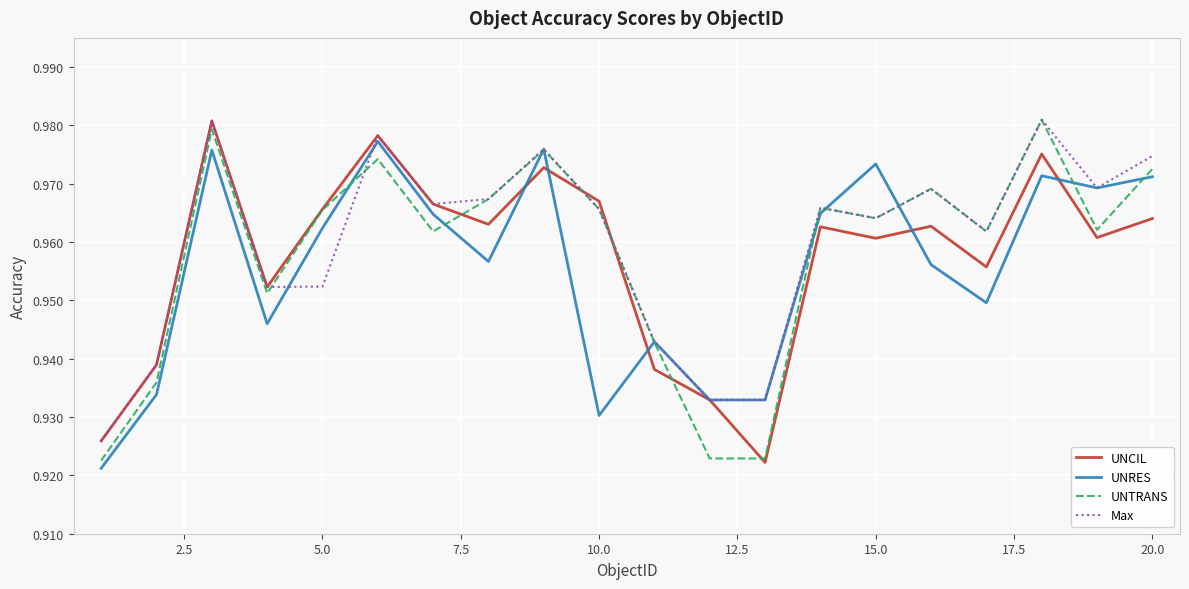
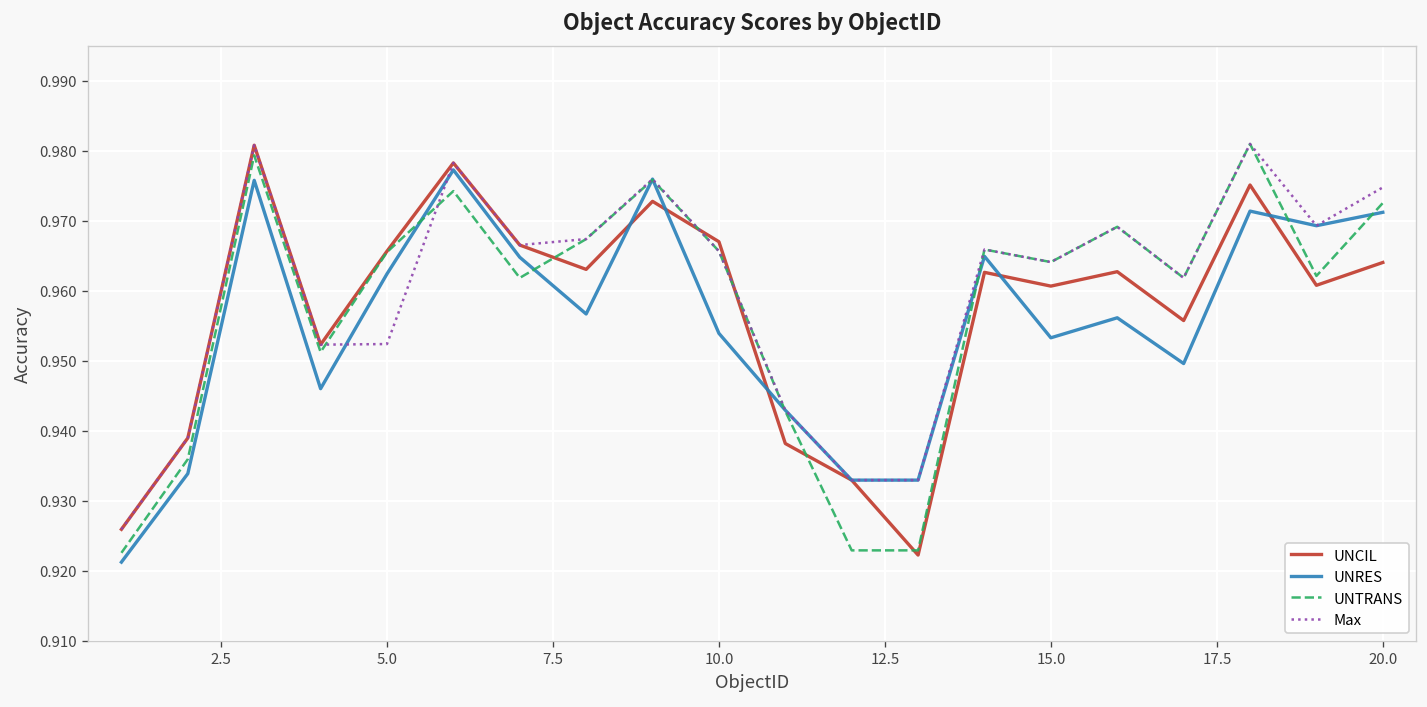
  {
    "UNCIL": {
      "10.0": 0.967,
      "15.0": 0.961,
      "20.0": 0.964
    },
    "UNRES": {
      "5.0": 0.962,
-     "10.0": 0.930,
-     "15.0": 0.973,
+     "10.0": 0.954,
+     "15.0": 0.953,
      "20.0": 0.971
    },
    "UNTRANS": {
      "20.0": 0.973
    },
    "Max": {
      "5.0": 0.952,
      "20.0": 0.975
    }
  }
